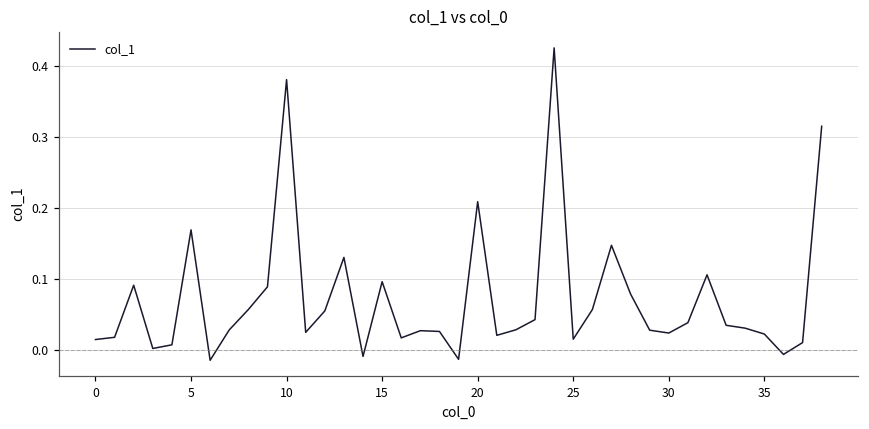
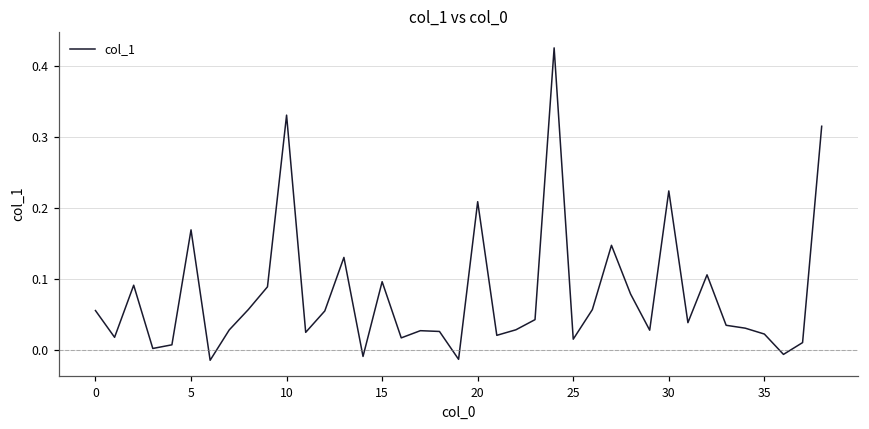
  {
-   "0": 0.01,
+   "0": 0.06,
    "5": 0.17,
-   "10": 0.38,
+   "10": 0.33,
    "15": 0.10,
    "20": 0.21,
    "25": 0.01,
-   "30": 0.02,
+   "30": 0.22,
    "35": 0.02
  }
